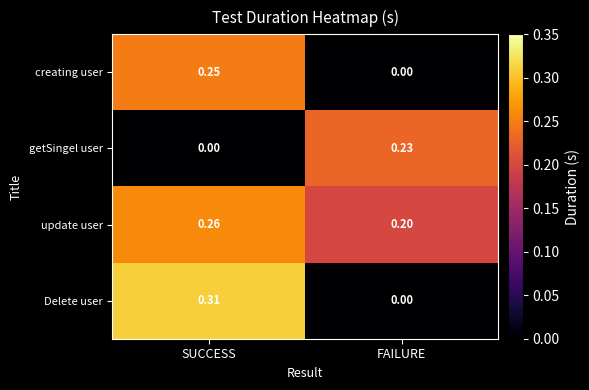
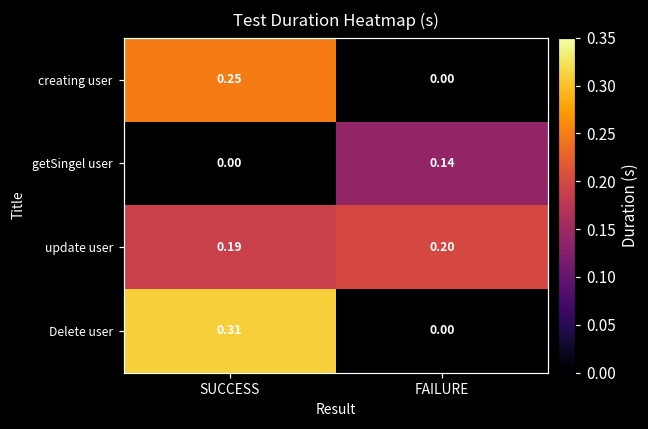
  {
    "creating user": {
      "SUCCESS": 0.25,
      "FAILURE": 0.00
    },
    "getSingel user": {
      "SUCCESS": 0.00,
-     "FAILURE": 0.23
+     "FAILURE": 0.14
    },
    "update user": {
-     "SUCCESS": 0.26,
+     "SUCCESS": 0.19,
      "FAILURE": 0.20
    },
    "Delete user": {
      "SUCCESS": 0.31,
      "FAILURE": 0.00
    }
  }
